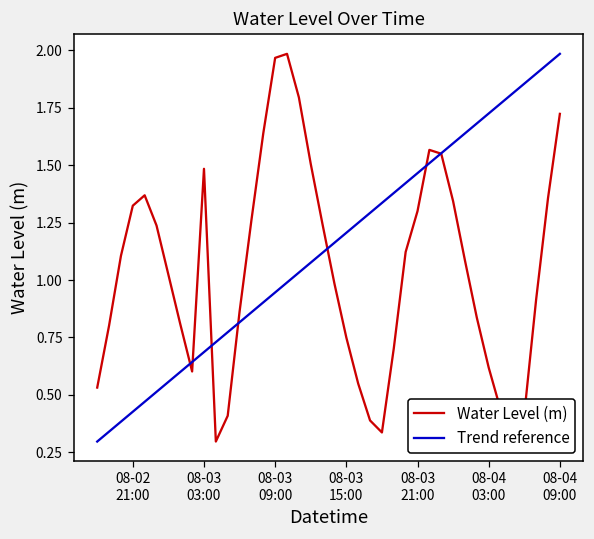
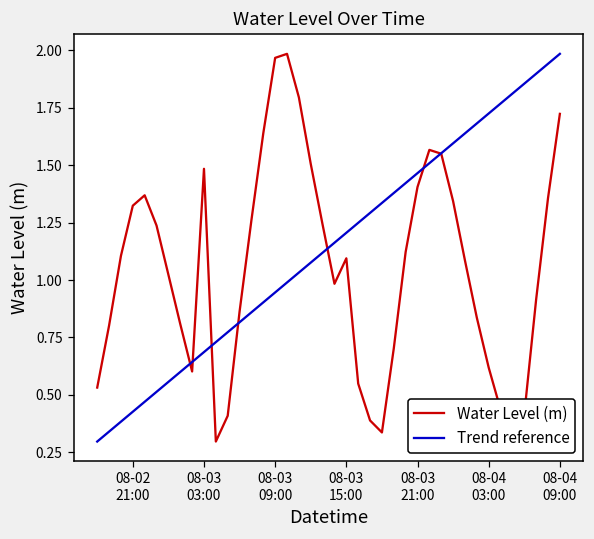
  {
    "Water Level (m)": {
      "08-02 21:00": 1.32,
      "08-03 03:00": 1.48,
      "08-03 09:00": 1.97,
-     "08-03 15:00": 0.75,
-     "08-03 21:00": 1.30,
+     "08-03 15:00": 1.09,
+     "08-03 21:00": 1.40,
      "08-04 03:00": 0.62,
      "08-04 09:00": 1.72
    },
    "Trend reference": {
      "08-04 09:00": 1.98
    }
  }
